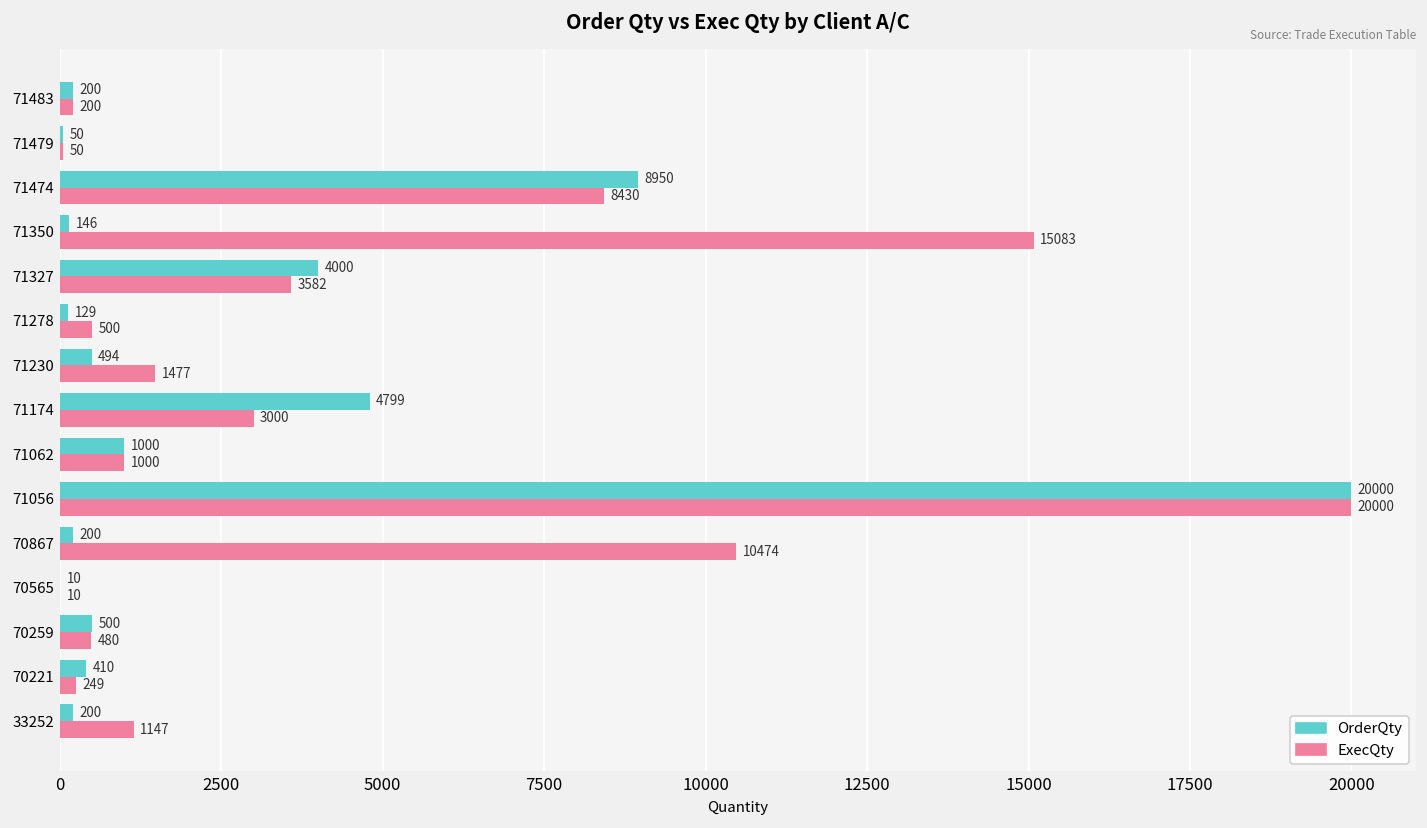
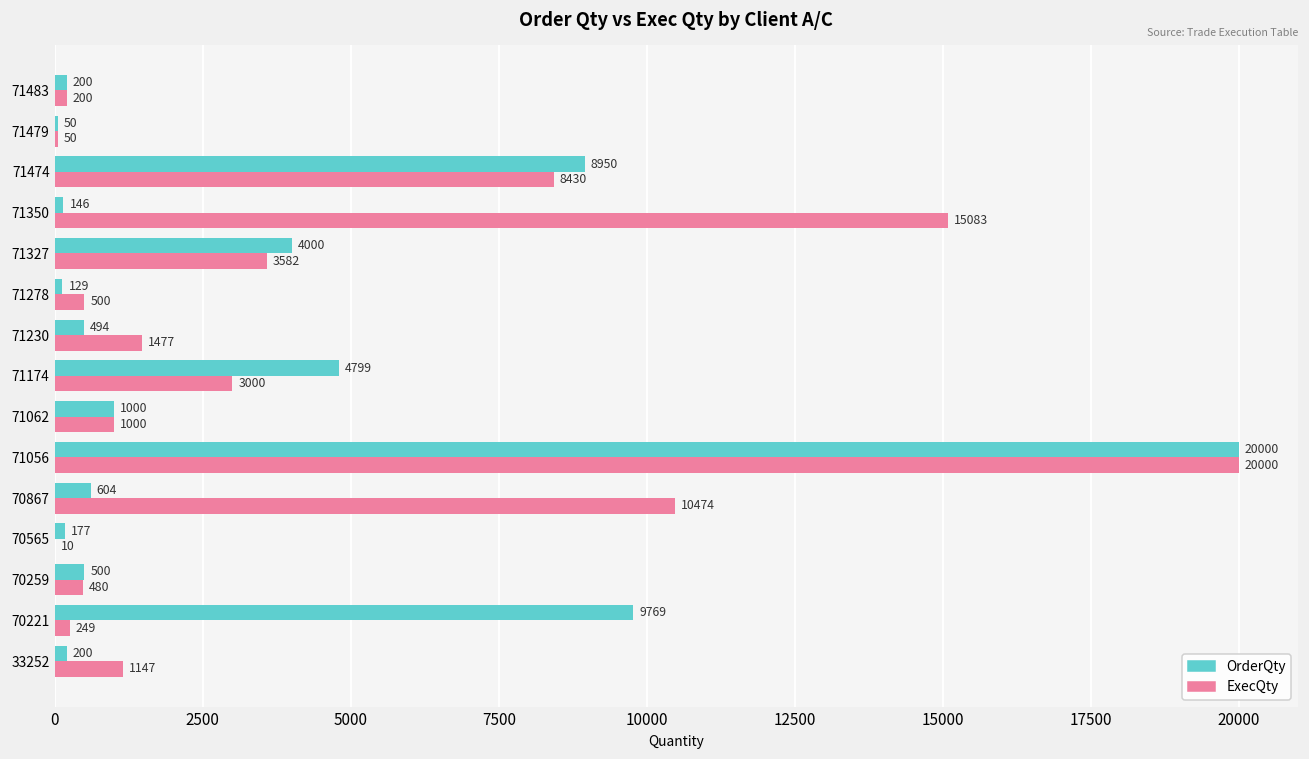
  {
    "OrderQty": {
      "71483": 200,
      "71479": 50,
      "71474": 8950,
      "71350": 146,
      "71327": 4000,
      "71278": 129,
      "71230": 494,
      "71174": 4799,
      "71062": 1000,
      "71056": 20000,
-     "70867": 200,
-     "70565": 10,
+     "70867": 604,
+     "70565": 177,
      "70259": 500,
-     "70221": 410,
+     "70221": 9769,
      "33252": 200
    },
    "ExecQty": {
      "71483": 200,
      "71479": 50,
      "71474": 8430,
      "71350": 15083,
      "71327": 3582,
      "71278": 500,
      "71230": 1477,
      "71174": 3000,
      "71062": 1000,
      "71056": 20000,
      "70867": 10474,
      "70565": 10,
      "70259": 480,
      "70221": 249,
      "33252": 1147
    }
  }
